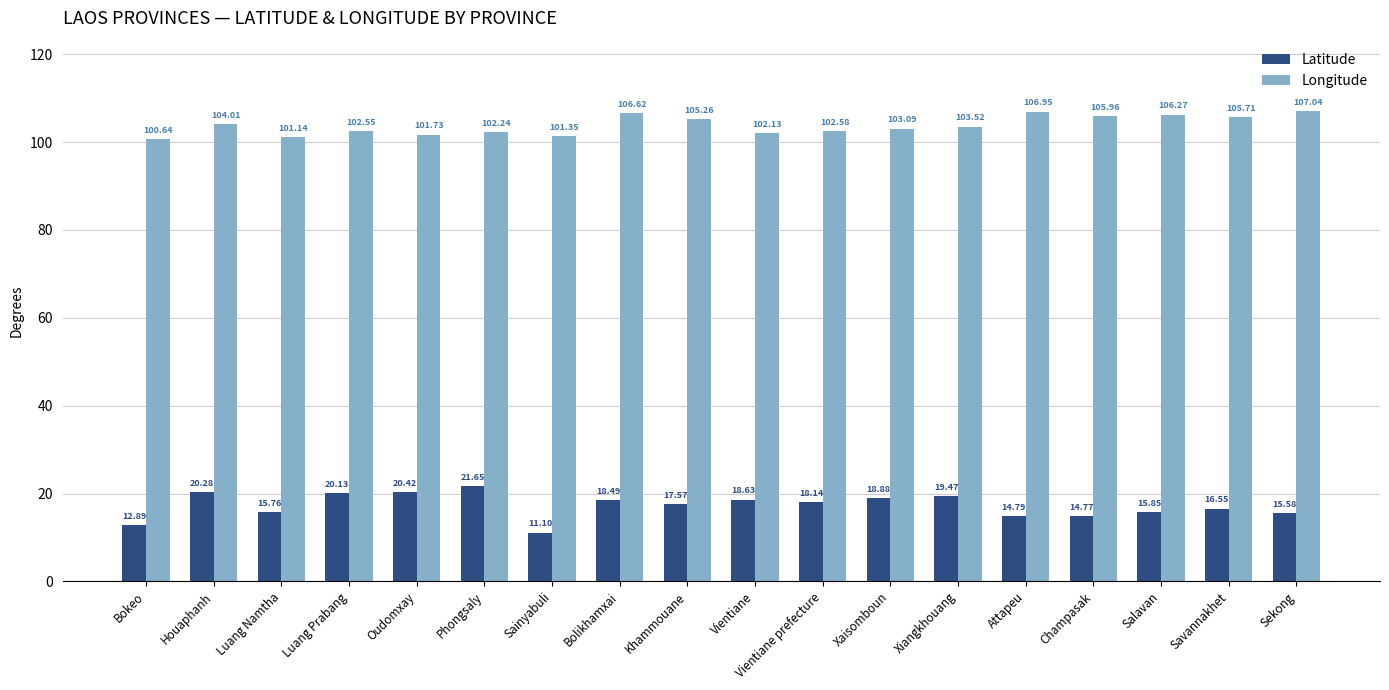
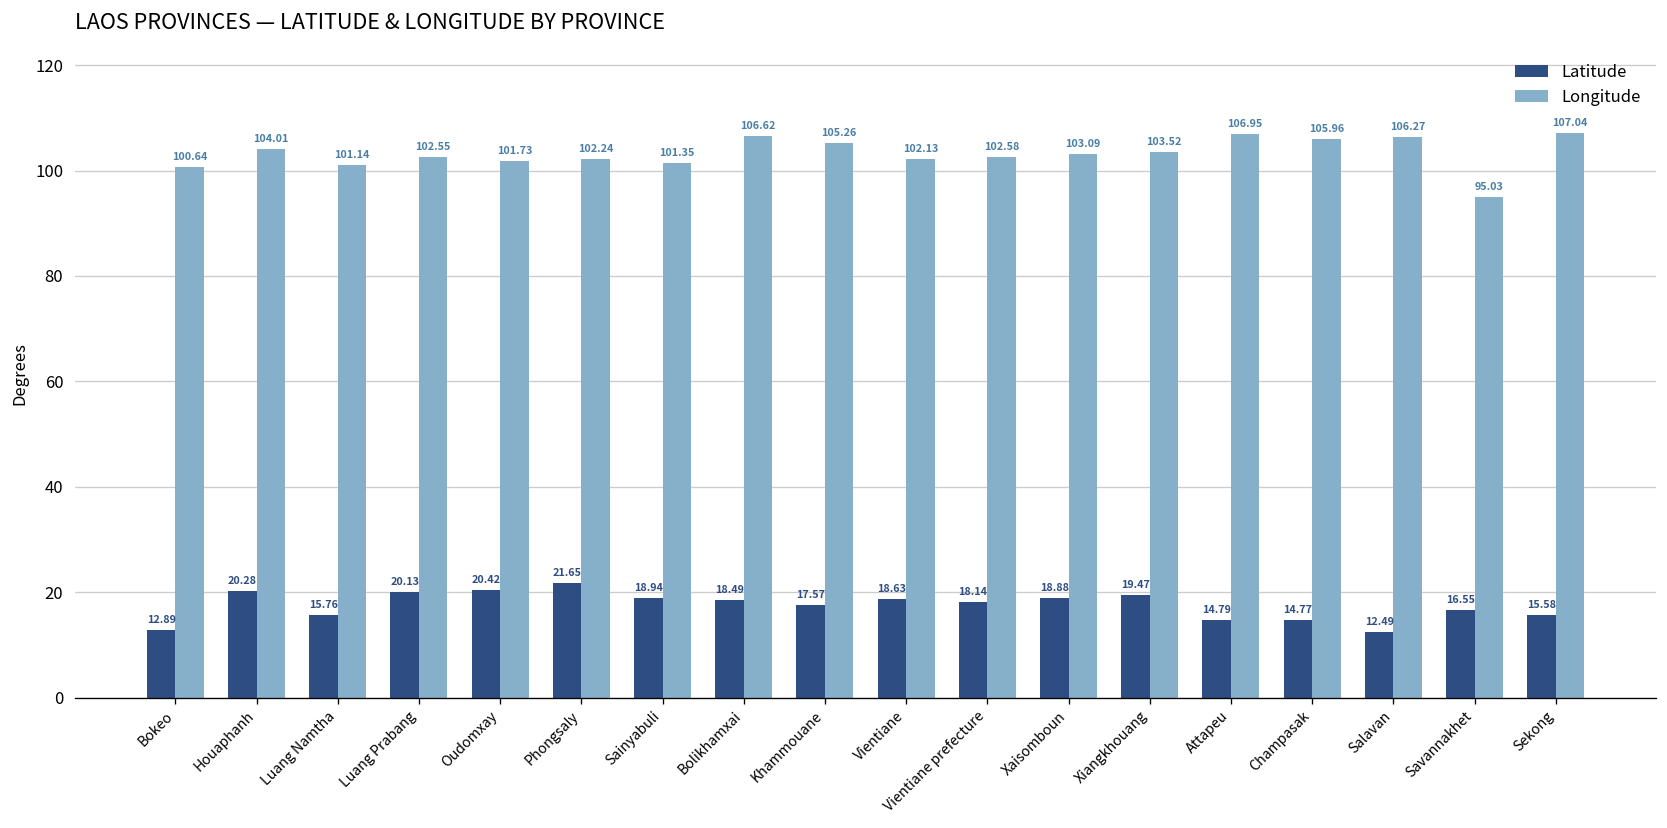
  {
    "Latitude": {
      "Bokeo": 12.89,
      "Houaphanh": 20.28,
      "Luang Namtha": 15.76,
      "Luang Prabang": 20.13,
      "Oudomxay": 20.42,
      "Phongsaly": 21.65,
-     "Sainyabuli": 11.10,
+     "Sainyabuli": 18.94,
      "Bolikhamxai": 18.49,
      "Khammouane": 17.57,
      "Vientiane": 18.63,
      "Vientiane prefecture": 18.14,
      "Xaisomboun": 18.88,
      "Xiangkhouang": 19.47,
      "Attapeu": 14.79,
      "Champasak": 14.77,
-     "Salavan": 15.85,
+     "Salavan": 12.49,
      "Savannakhet": 16.55,
      "Sekong": 15.58
    },
    "Longitude": {
      "Bokeo": 100.64,
      "Houaphanh": 104.01,
      "Luang Namtha": 101.14,
      "Luang Prabang": 102.55,
      "Oudomxay": 101.73,
      "Phongsaly": 102.24,
      "Sainyabuli": 101.35,
      "Bolikhamxai": 106.62,
      "Khammouane": 105.26,
      "Vientiane": 102.13,
      "Vientiane prefecture": 102.58,
      "Xaisomboun": 103.09,
      "Xiangkhouang": 103.52,
      "Attapeu": 106.95,
      "Champasak": 105.96,
      "Salavan": 106.27,
-     "Savannakhet": 105.71,
+     "Savannakhet": 95.03,
      "Sekong": 107.04
    }
  }
